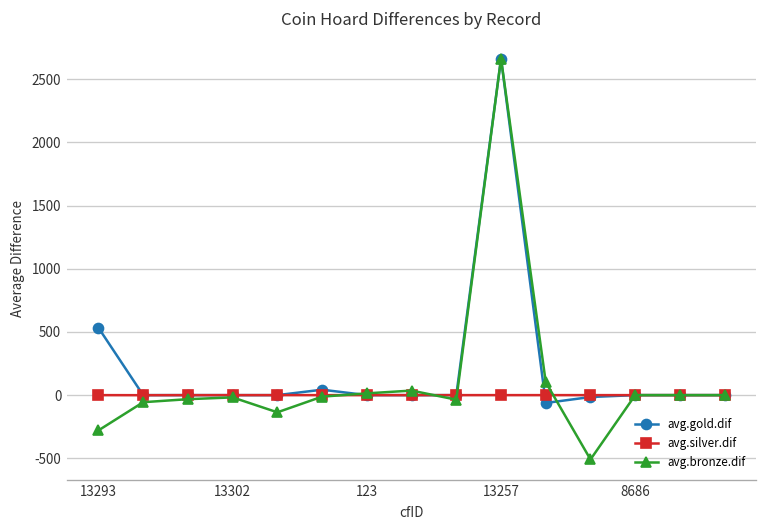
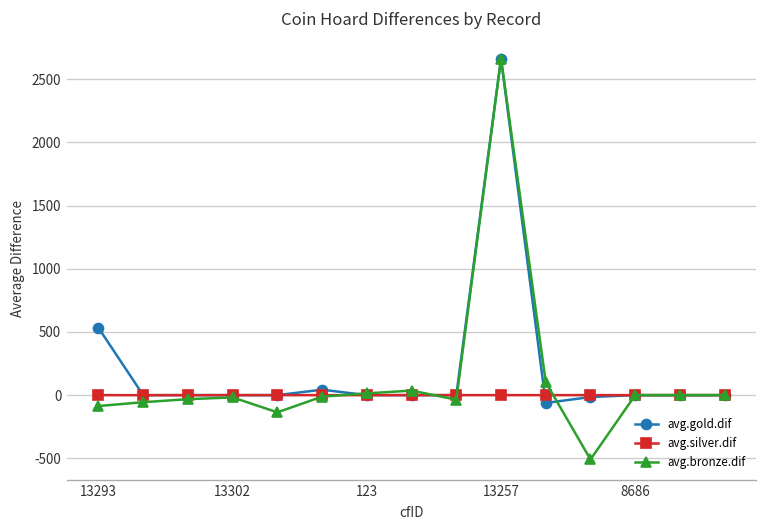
  {
    "avg.gold.dif": {
      "13293": 530
    },
    "avg.silver.dif": {
      "13293": 0,
      "13257": 0
    },
    "avg.bronze.dif": {
-     "13293": -280
+     "13293": -90
    }
  }
